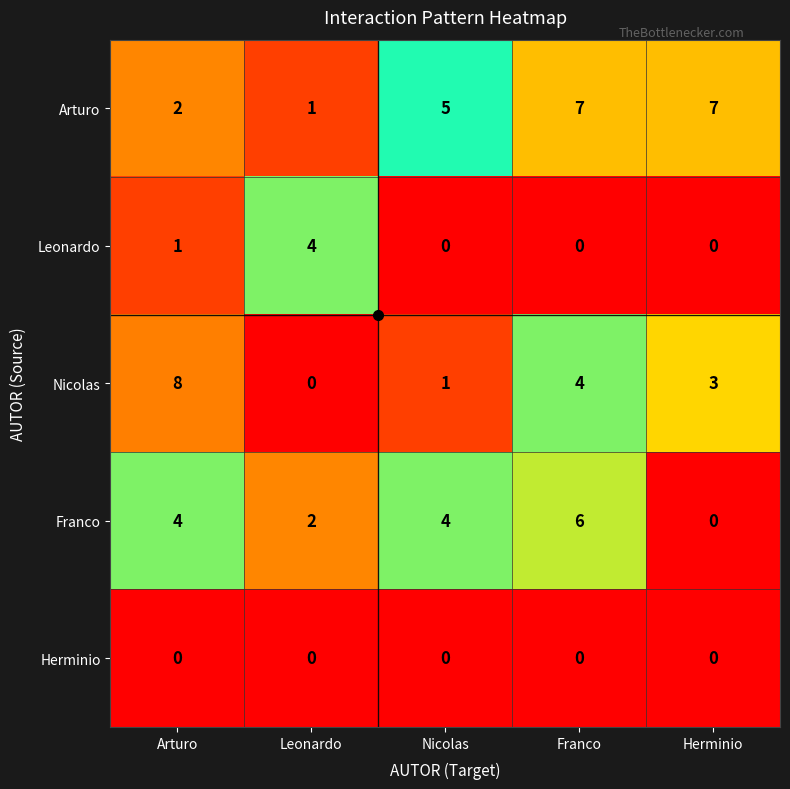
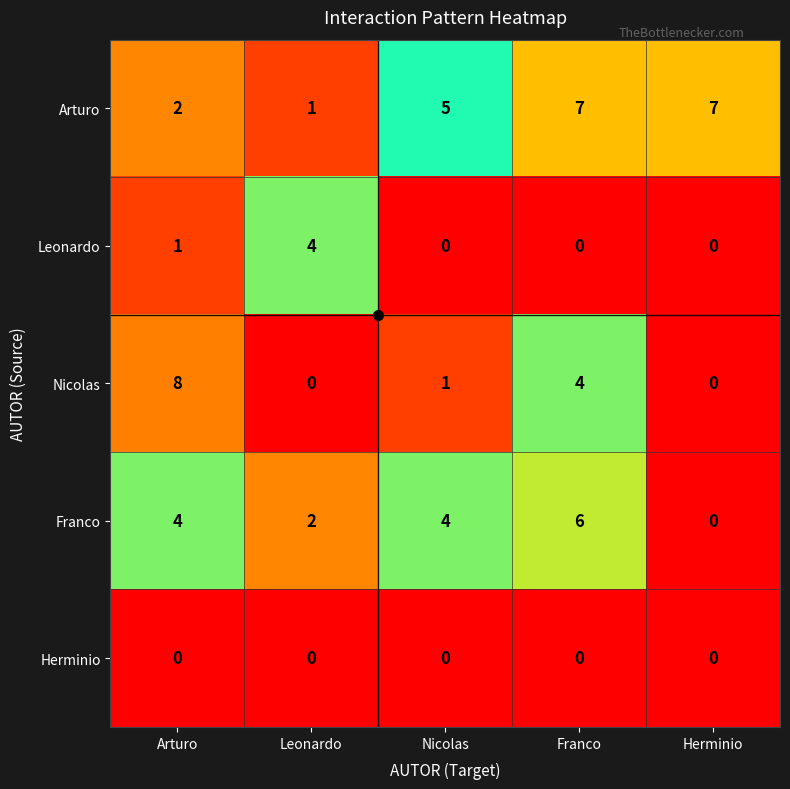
  {
    "Arturo": {
      "Arturo": 2,
      "Leonardo": 1,
      "Nicolas": 5,
      "Franco": 7,
      "Herminio": 7
    },
    "Leonardo": {
      "Arturo": 1,
      "Leonardo": 4,
      "Nicolas": 0,
      "Franco": 0,
      "Herminio": 0
    },
    "Nicolas": {
      "Arturo": 8,
      "Leonardo": 0,
      "Nicolas": 1,
      "Franco": 4,
-     "Herminio": 3
+     "Herminio": 0
    },
    "Franco": {
      "Arturo": 4,
      "Leonardo": 2,
      "Nicolas": 4,
      "Franco": 6,
      "Herminio": 0
    },
    "Herminio": {
      "Arturo": 0,
      "Leonardo": 0,
      "Nicolas": 0,
      "Franco": 0,
      "Herminio": 0
    }
  }
